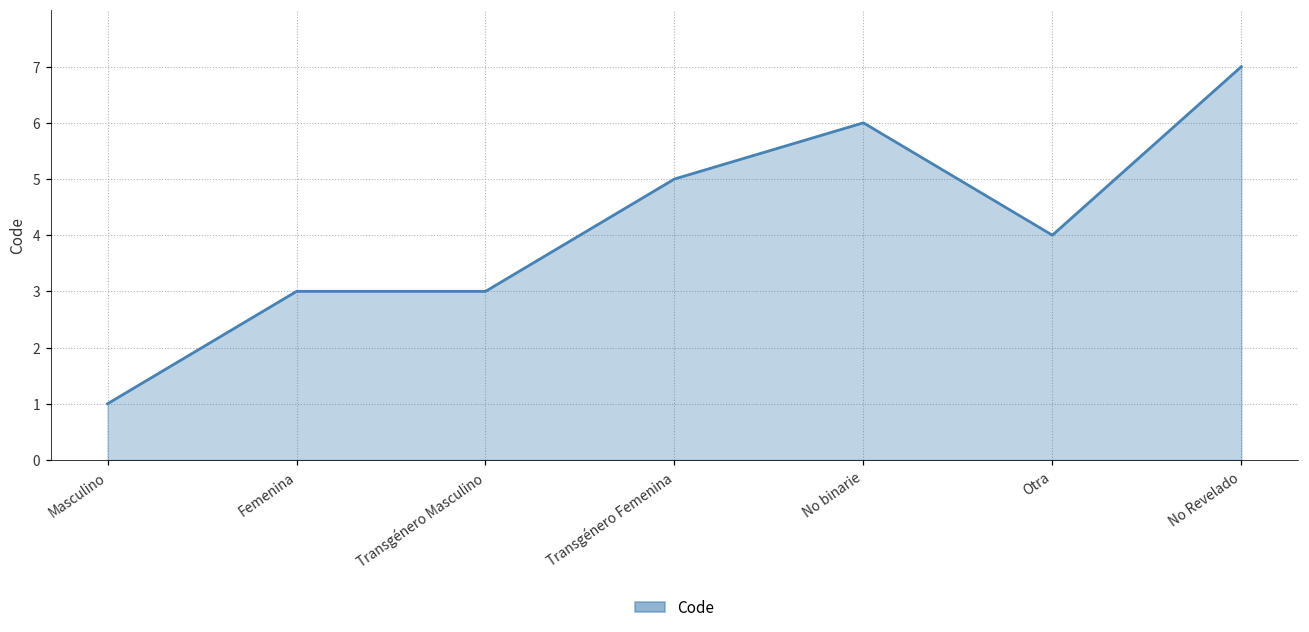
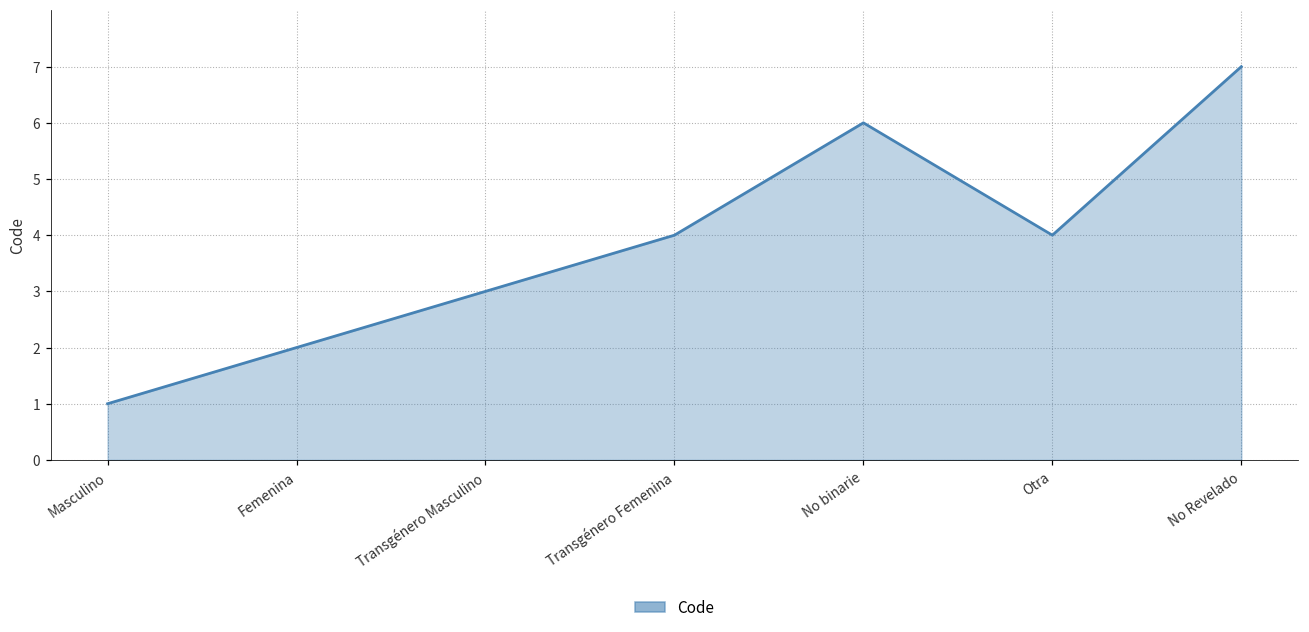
  {
    "Masculino": 1,
-   "Femenina": 3,
+   "Femenina": 2,
    "Transgénero Masculino": 3,
-   "Transgénero Femenina": 5,
+   "Transgénero Femenina": 4,
    "No binarie": 6,
    "Otra": 4,
    "No Revelado": 7
  }
